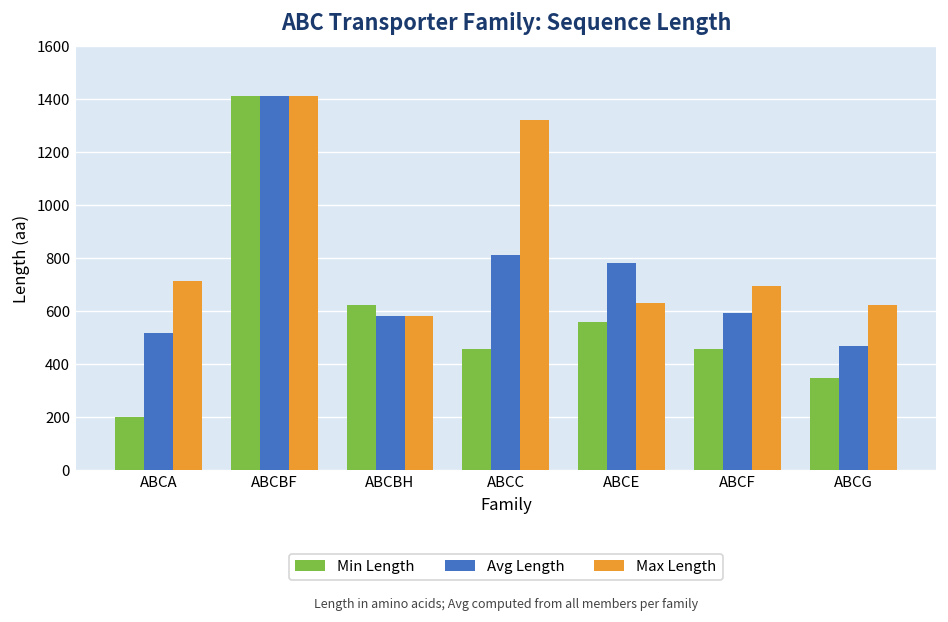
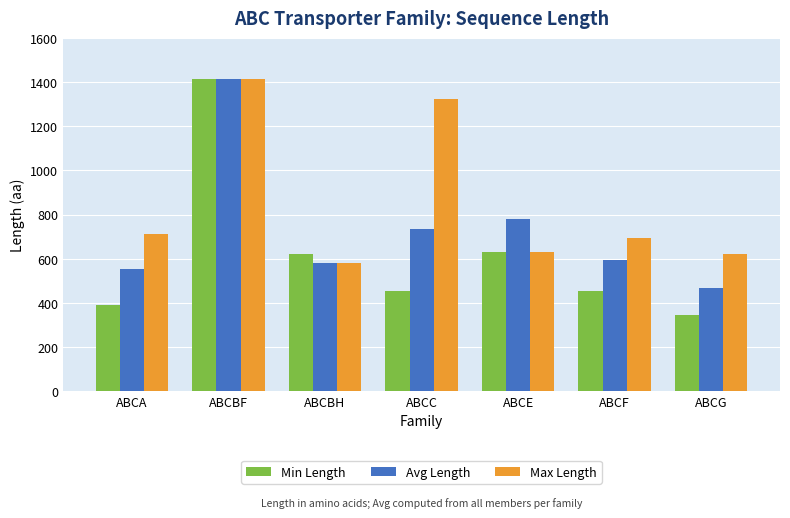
  {
    "Min Length": {
-     "ABCA": 200,
+     "ABCA": 390,
      "ABCBF": 1410,
      "ABCBH": 620,
      "ABCC": 460,
-     "ABCE": 560,
+     "ABCE": 630,
      "ABCF": 460,
      "ABCG": 350
    },
    "Avg Length": {
-     "ABCA": 520,
+     "ABCA": 550,
      "ABCBF": 1410,
      "ABCBH": 580,
-     "ABCC": 810,
+     "ABCC": 730,
      "ABCE": 780,
      "ABCF": 590,
      "ABCG": 470
    },
    "Max Length": {
      "ABCA": 710,
      "ABCBF": 1410,
      "ABCBH": 580,
      "ABCC": 1320,
      "ABCE": 630,
      "ABCF": 690,
      "ABCG": 620
    }
  }
